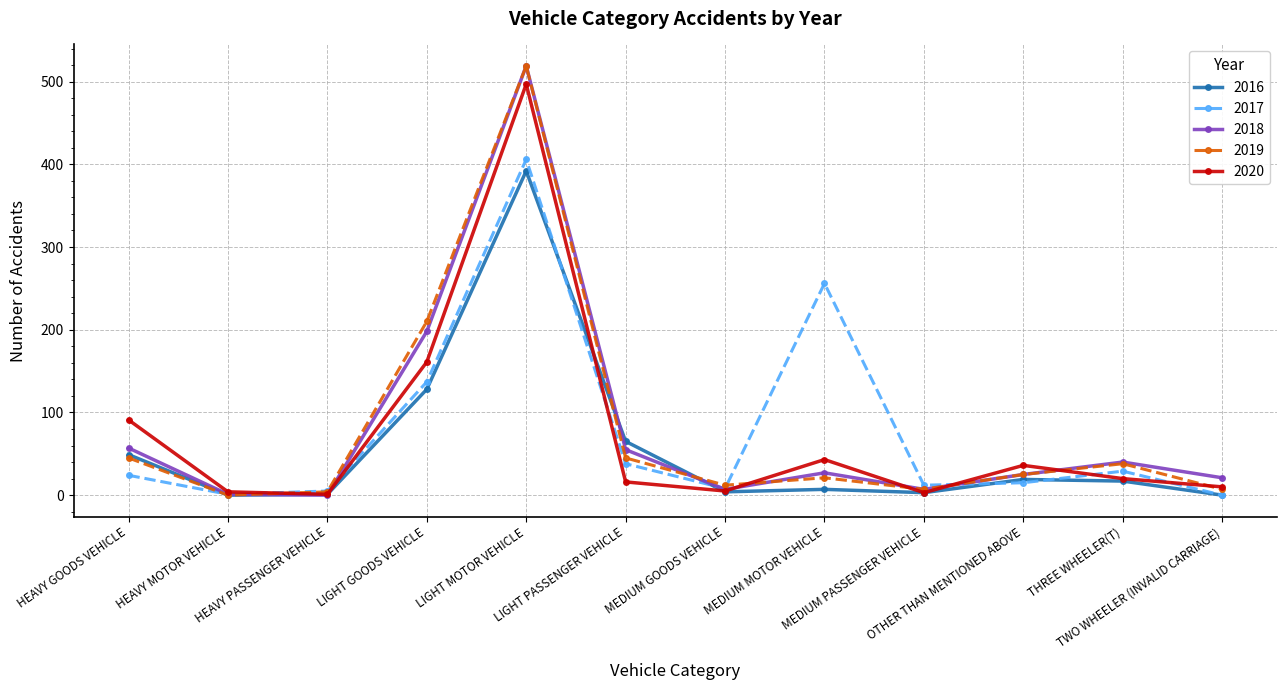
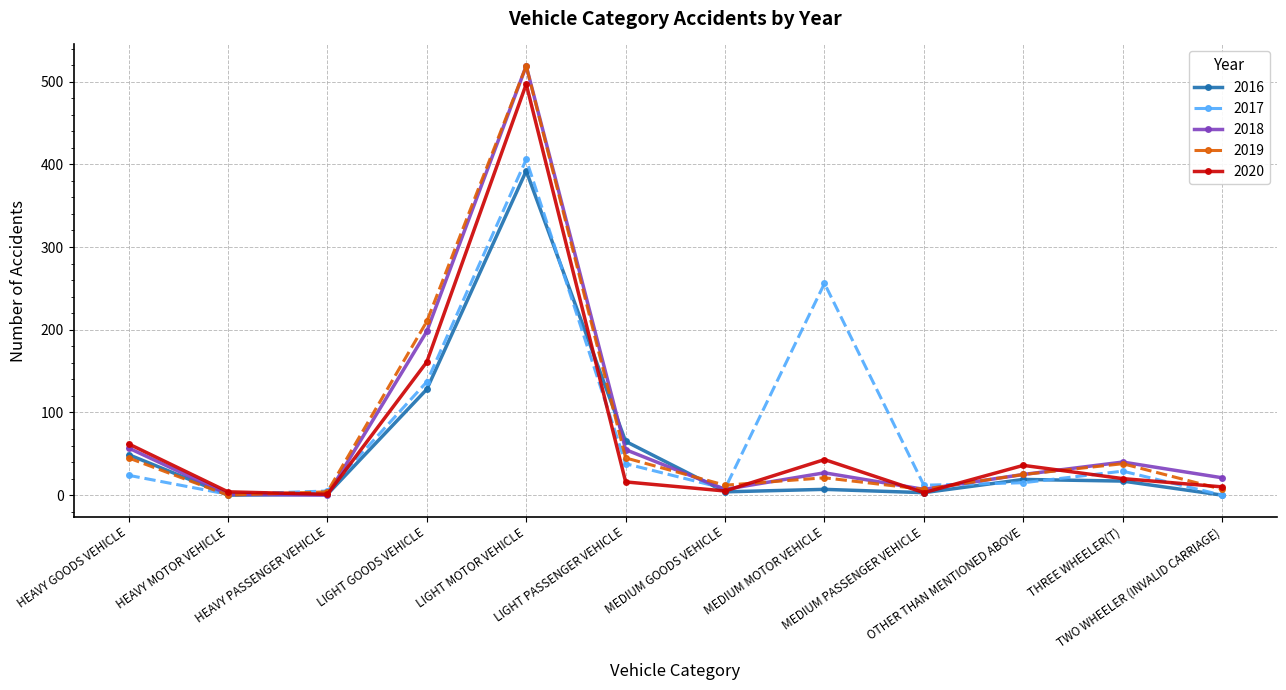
  {
    "2016": {
      "HEAVY GOODS VEHICLE": 50,
      "LIGHT GOODS VEHICLE": 130,
      "LIGHT MOTOR VEHICLE": 390,
      "LIGHT PASSENGER VEHICLE": 70,
      "MEDIUM MOTOR VEHICLE": 10,
      "OTHER THAN MENTIONED ABOVE": 20
    },
    "2017": {
      "HEAVY GOODS VEHICLE": 20,
      "LIGHT GOODS VEHICLE": 140,
      "LIGHT MOTOR VEHICLE": 410,
      "LIGHT PASSENGER VEHICLE": 40,
      "MEDIUM MOTOR VEHICLE": 260,
      "MEDIUM PASSENGER VEHICLE": 10,
      "OTHER THAN MENTIONED ABOVE": 20,
      "THREE WHEELER(T)": 30
    },
    "2018": {
      "HEAVY GOODS VEHICLE": 60,
      "LIGHT GOODS VEHICLE": 200,
      "LIGHT PASSENGER VEHICLE": 60,
      "MEDIUM MOTOR VEHICLE": 30,
      "TWO WHEELER (INVALID CARRIAGE)": 20
    },
    "2019": {
      "HEAVY GOODS VEHICLE": 50,
      "LIGHT GOODS VEHICLE": 210,
      "LIGHT PASSENGER VEHICLE": 50,
      "MEDIUM GOODS VEHICLE": 10,
      "MEDIUM MOTOR VEHICLE": 20
    },
    "2020": {
-     "HEAVY GOODS VEHICLE": 90,
+     "HEAVY GOODS VEHICLE": 60,
      "LIGHT GOODS VEHICLE": 160,
      "LIGHT MOTOR VEHICLE": 500,
      "LIGHT PASSENGER VEHICLE": 20,
      "MEDIUM MOTOR VEHICLE": 40,
      "OTHER THAN MENTIONED ABOVE": 40
    }
  }
